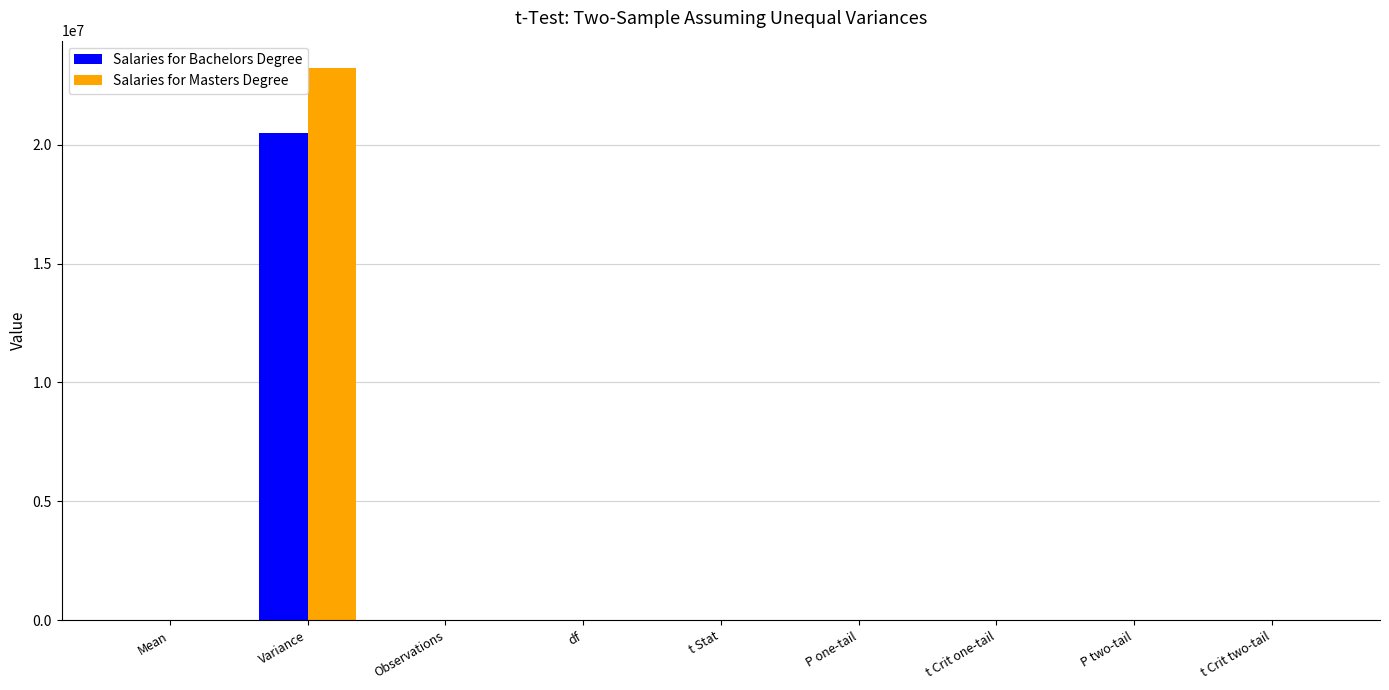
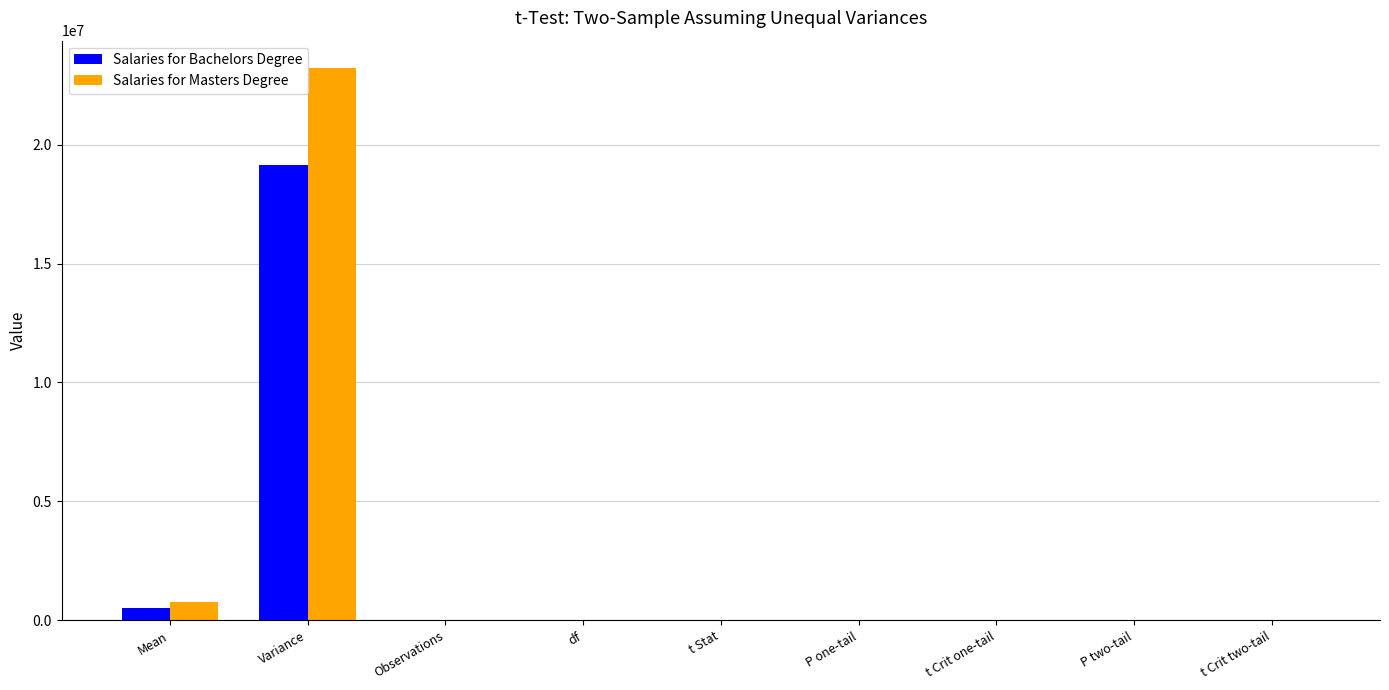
  {
    "Salaries for Bachelors Degree": {
-     "Mean": 0,
-     "Variance": 20500000
+     "Mean": 500000,
+     "Variance": 19200000
    },
    "Salaries for Masters Degree": {
-     "Mean": 0,
+     "Mean": 800000,
      "Variance": 23200000,
      "df": 0,
      "t Stat": 0,
      "P one-tail": 0,
      "t Crit one-tail": 0,
      "P two-tail": 0,
      "t Crit two-tail": 0
    }
  }
